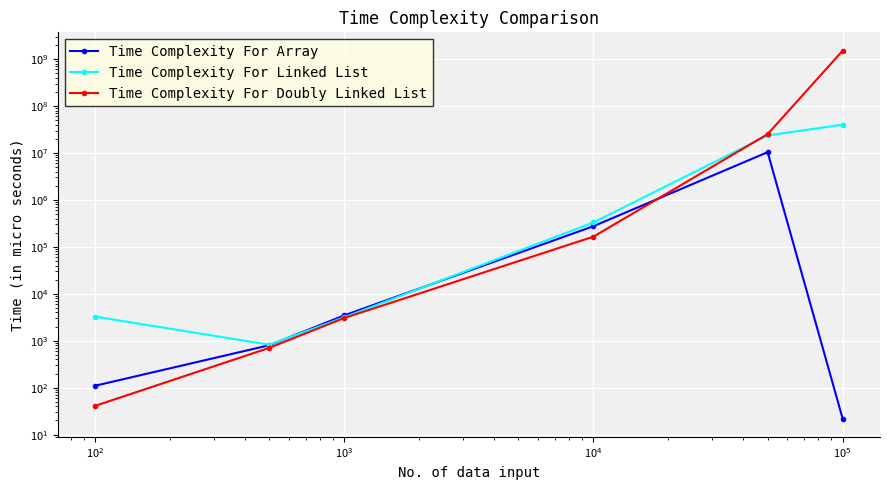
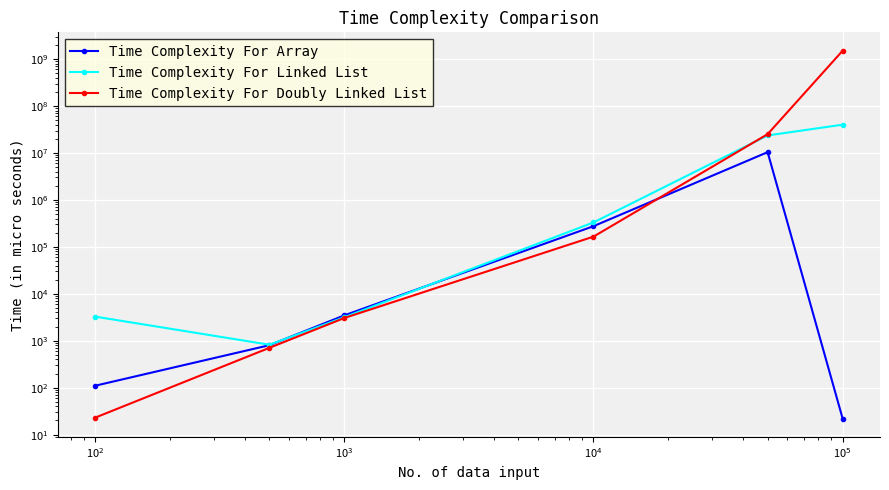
  {
    "Time Complexity For Array": {
      "10^2": 110,
      "10^4": 300000,
      "10^5": 20
    },
    "Time Complexity For Linked List": {
      "10^2": 3000,
      "10^4": 300000,
      "10^5": 40000000
    },
    "Time Complexity For Doubly Linked List": {
-     "10^2": 40,
+     "10^2": 20,
      "10^4": 160000,
      "10^5": 1500000000
    }
  }
